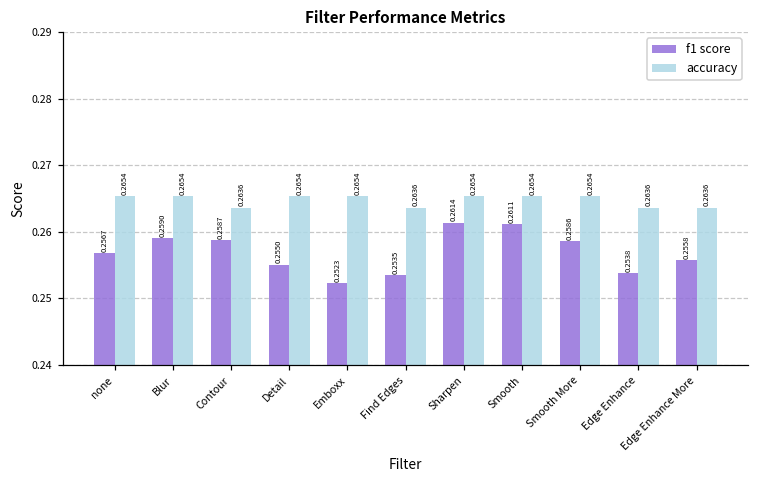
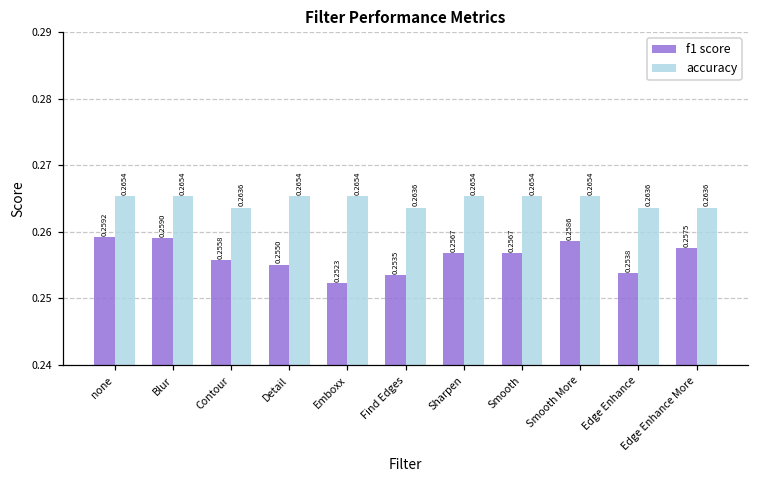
  {
    "f1 score": {
-     "none": 0.2567,
+     "none": 0.2592,
      "Blur": 0.2590,
-     "Contour": 0.2587,
+     "Contour": 0.2558,
      "Detail": 0.2550,
      "Emboxx": 0.2523,
      "Find Edges": 0.2535,
-     "Sharpen": 0.2614,
-     "Smooth": 0.2611,
+     "Sharpen": 0.2567,
+     "Smooth": 0.2567,
      "Smooth More": 0.2586,
      "Edge Enhance": 0.2538,
-     "Edge Enhance More": 0.2558
+     "Edge Enhance More": 0.2575
    },
    "accuracy": {
      "none": 0.2654,
      "Blur": 0.2654,
      "Contour": 0.2636,
      "Detail": 0.2654,
      "Emboxx": 0.2654,
      "Find Edges": 0.2636,
      "Sharpen": 0.2654,
      "Smooth": 0.2654,
      "Smooth More": 0.2654,
      "Edge Enhance": 0.2636,
      "Edge Enhance More": 0.2636
    }
  }
